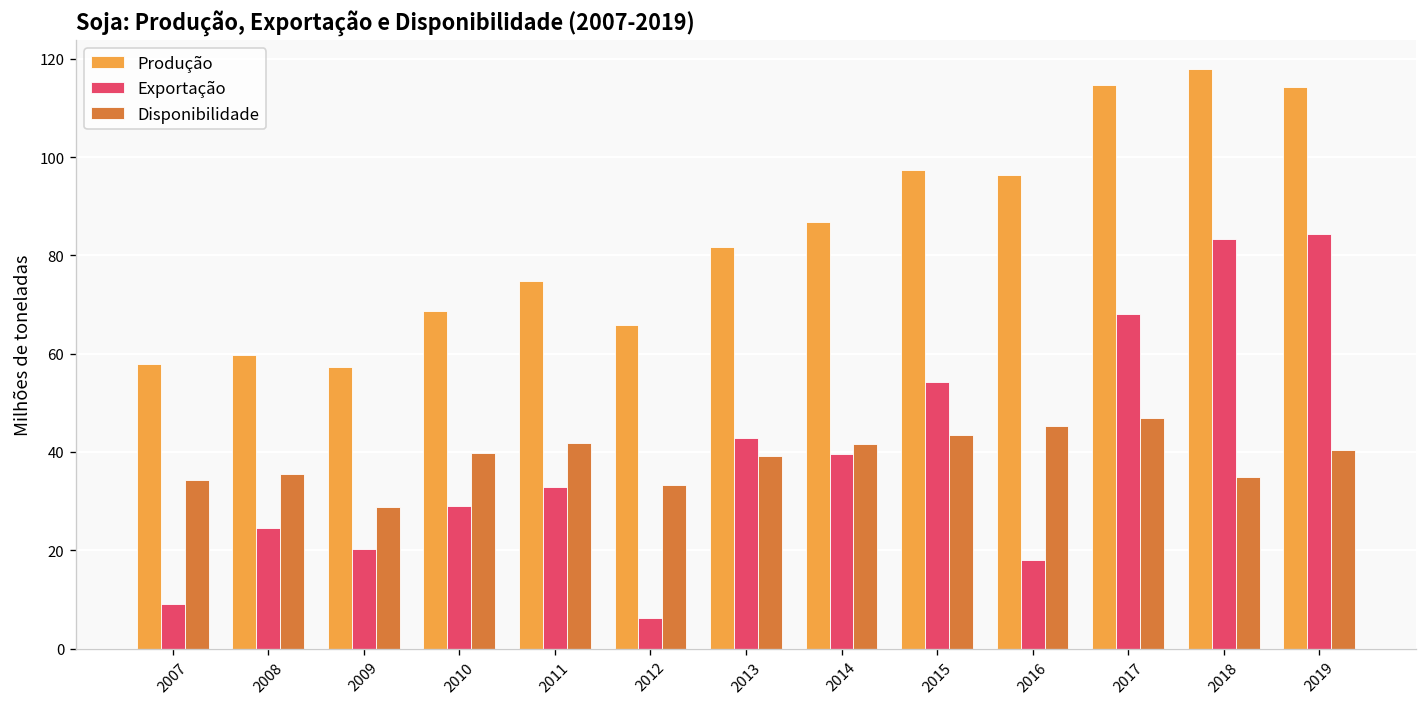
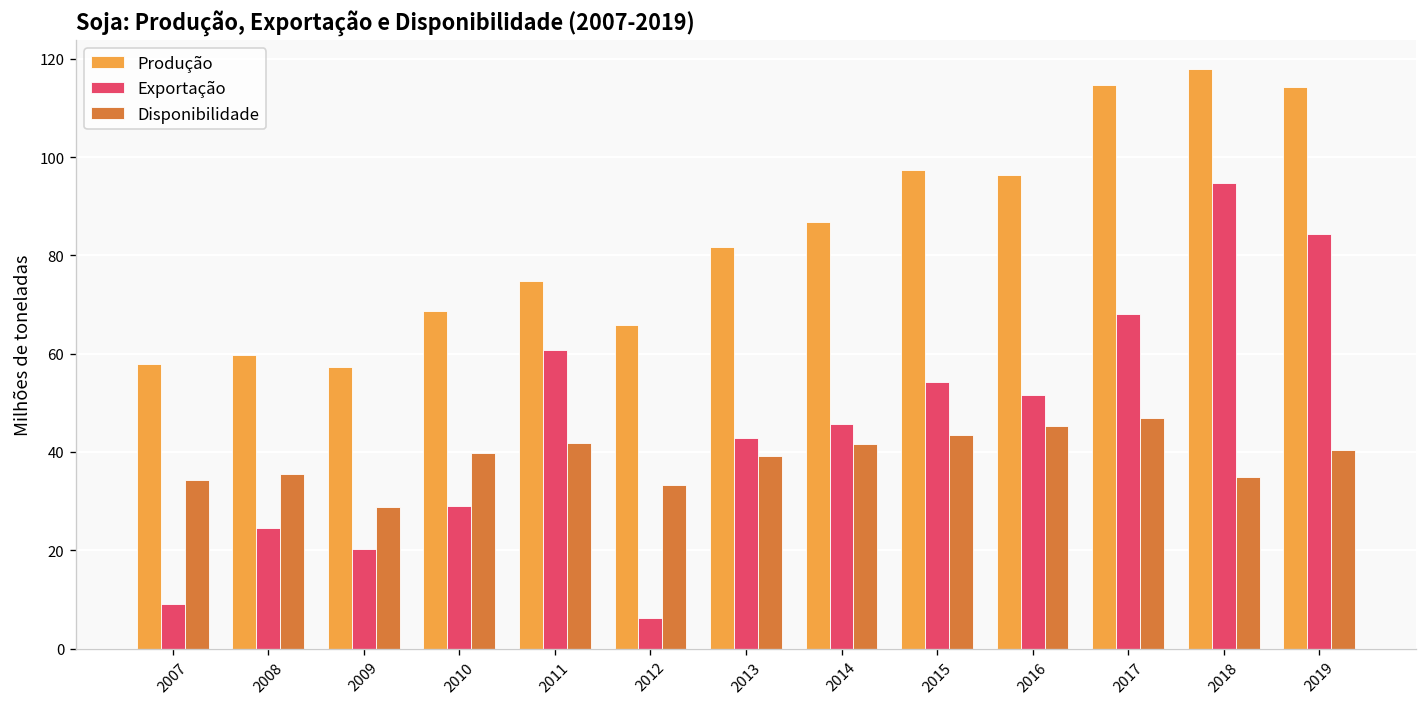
  {
    "Exportação": {
      "2007": 9,
      "2008": 24,
      "2009": 20,
      "2010": 29,
-     "2011": 33,
+     "2011": 61,
      "2012": 6,
      "2013": 43,
-     "2014": 40,
+     "2014": 46,
      "2015": 54,
-     "2016": 18,
+     "2016": 52,
      "2017": 68,
-     "2018": 83,
+     "2018": 95,
      "2019": 84
    }
  }
